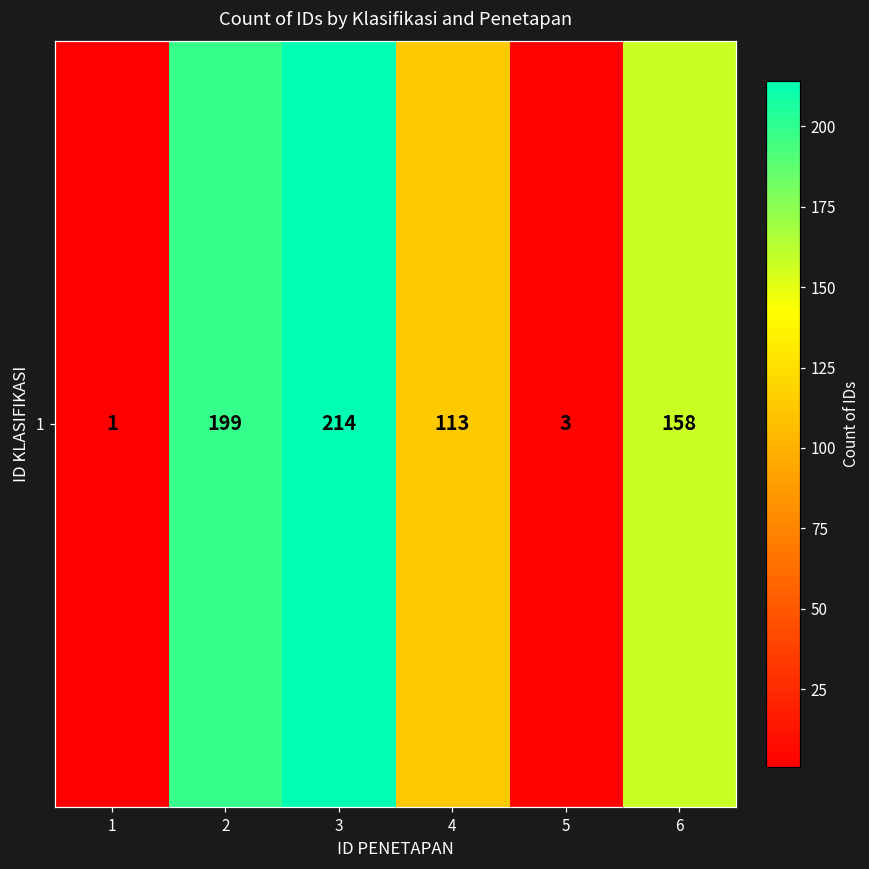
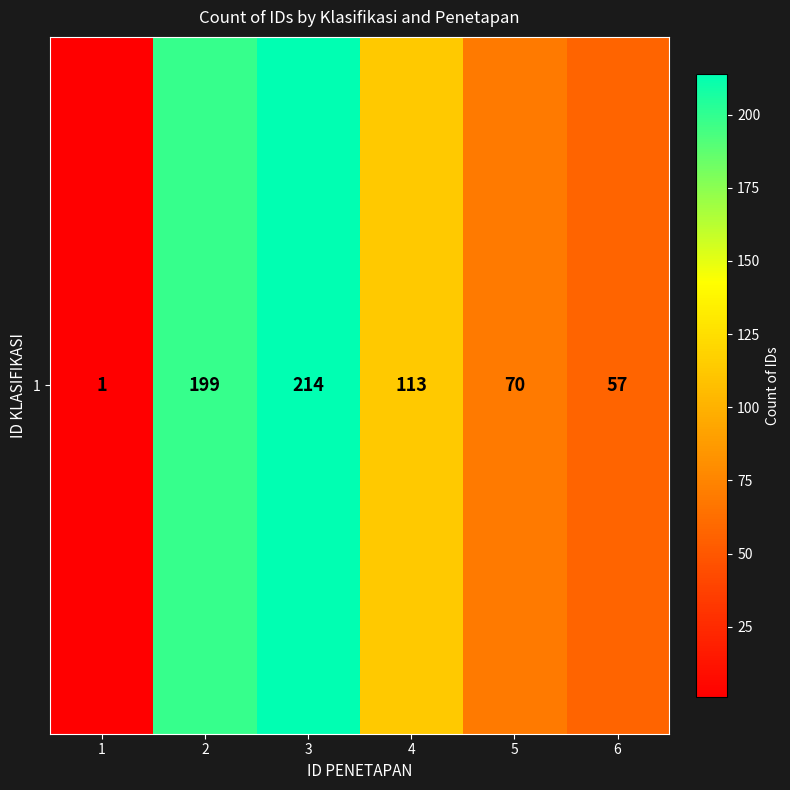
  {
    "1": {
      "1": 1,
      "2": 199,
      "3": 214,
      "4": 113,
-     "5": 3,
-     "6": 158
+     "5": 70,
+     "6": 57
    }
  }
